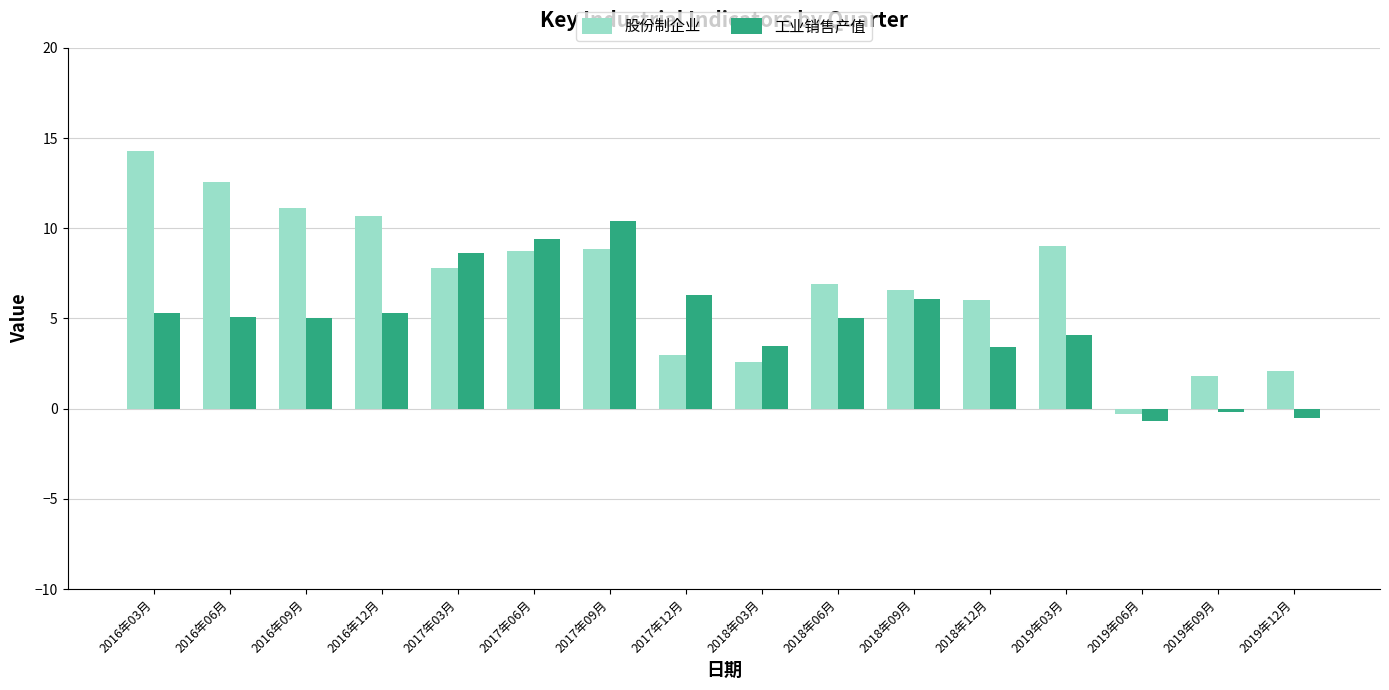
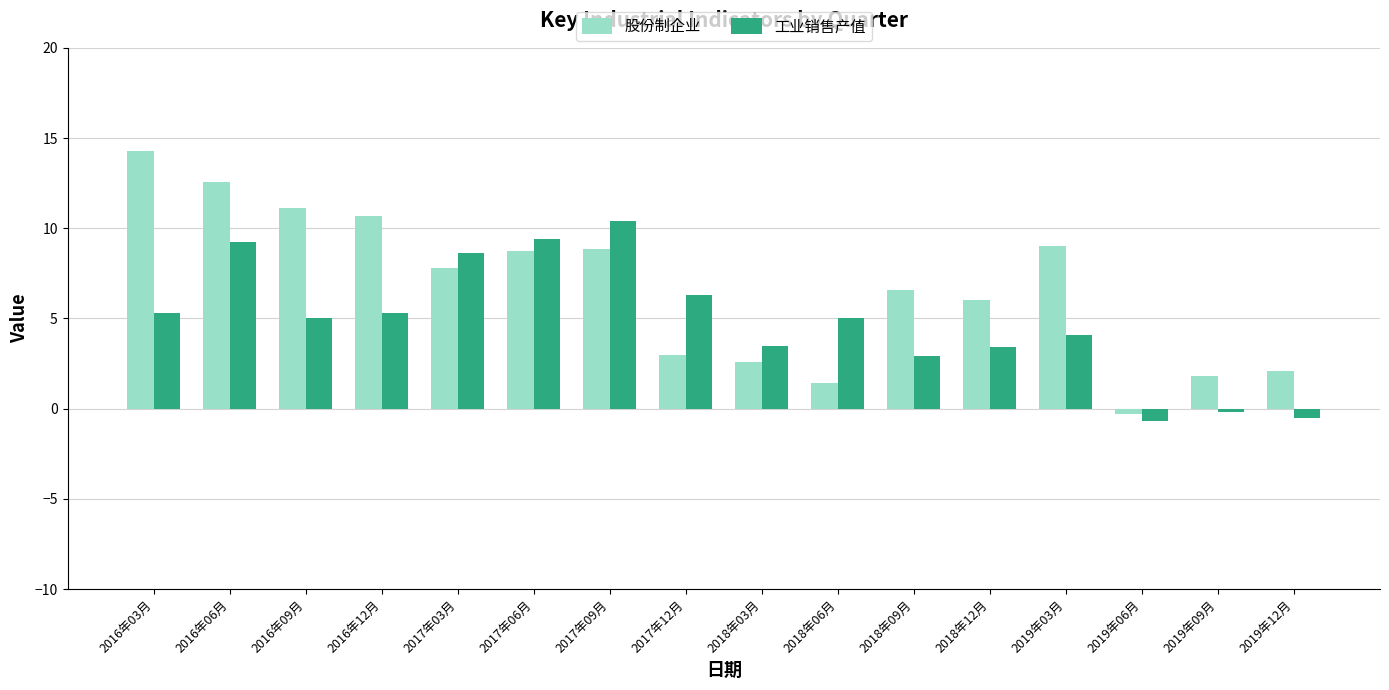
  {
    "股份制企业": {
      "2016年03月": 14.3,
      "2016年06月": 12.6,
      "2016年09月": 11.1,
      "2016年12月": 10.7,
      "2017年03月": 7.8,
      "2017年06月": 8.8,
      "2017年09月": 8.9,
      "2017年12月": 3.0,
      "2018年03月": 2.6,
-     "2018年06月": 6.9,
+     "2018年06月": 1.4,
      "2018年09月": 6.6,
      "2018年12月": 6.0,
      "2019年03月": 9.0,
      "2019年06月": -0.3,
      "2019年09月": 1.8,
      "2019年12月": 2.1
    },
    "工业销售产值": {
      "2016年03月": 5.3,
-     "2016年06月": 5.1,
+     "2016年06月": 9.3,
      "2016年09月": 5.0,
      "2016年12月": 5.3,
      "2017年03月": 8.6,
      "2017年06月": 9.4,
      "2017年09月": 10.4,
      "2017年12月": 6.3,
      "2018年03月": 3.5,
      "2018年06月": 5.0,
-     "2018年09月": 6.1,
+     "2018年09月": 2.9,
      "2018年12月": 3.4,
      "2019年03月": 4.1,
      "2019年06月": -0.7,
      "2019年09月": -0.2,
      "2019年12月": -0.5
    }
  }
